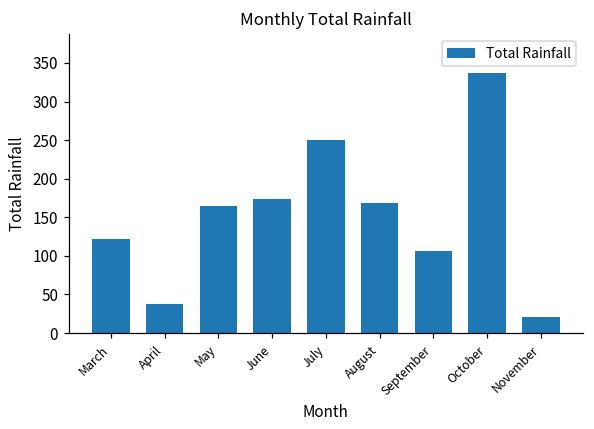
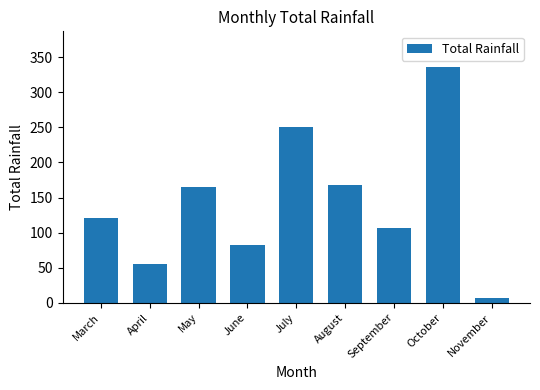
  {
    "March": 120,
-   "April": 40,
+   "April": 50,
    "May": 160,
-   "June": 170,
+   "June": 80,
    "July": 250,
    "August": 170,
    "September": 110,
    "October": 340,
-   "November": 20
+   "November": 10
  }
